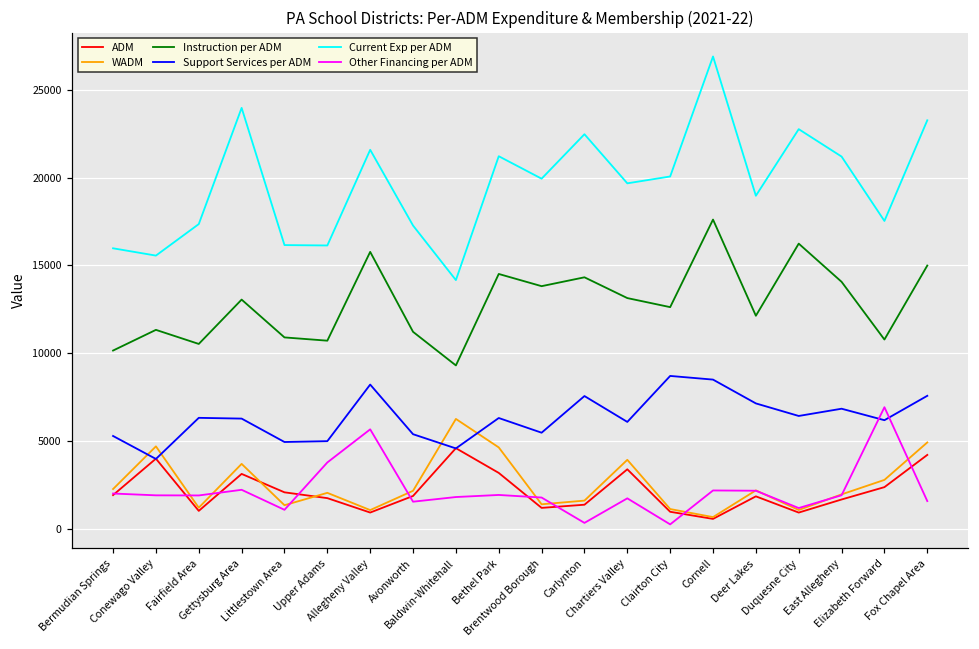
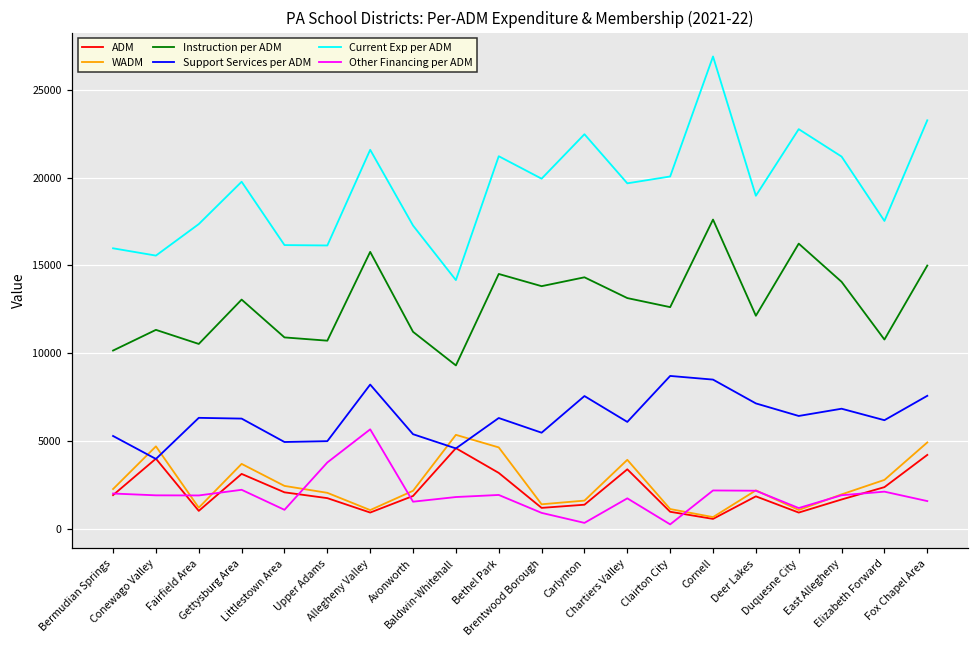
  {
    "ADM": {
      "Fairfield Area": 1000,
      "Gettysburg Area": 3100,
      "Littlestown Area": 2100,
      "Upper Adams": 1800,
      "Avonworth": 1900,
      "Bethel Park": 3200,
      "Brentwood Borough": 1200,
      "Carlynton": 1400,
      "Chartiers Valley": 3400,
      "Deer Lakes": 1900,
      "East Allegheny": 1700,
      "Elizabeth Forward": 2400,
      "Fox Chapel Area": 4200
    },
    "WADM": {
      "Bermudian Springs": 2300,
      "Conewago Valley": 4700,
      "Fairfield Area": 1200,
      "Gettysburg Area": 3700,
-     "Littlestown Area": 1300,
+     "Littlestown Area": 2400,
      "Upper Adams": 2100,
      "Avonworth": 2200,
-     "Baldwin-Whitehall": 6300,
+     "Baldwin-Whitehall": 5400,
      "Bethel Park": 4600,
      "Brentwood Borough": 1400,
      "Carlynton": 1600,
      "Chartiers Valley": 3900,
      "Elizabeth Forward": 2800,
      "Fox Chapel Area": 4900
    },
    "Instruction per ADM": {
      "Bermudian Springs": 10200,
      "Conewago Valley": 11300,
      "Fairfield Area": 10500,
      "Gettysburg Area": 13100,
      "Littlestown Area": 10900,
      "Upper Adams": 10700,
      "Allegheny Valley": 15800,
      "Avonworth": 11200,
      "Baldwin-Whitehall": 9300,
      "Bethel Park": 14500,
      "Brentwood Borough": 13800,
      "Carlynton": 14300,
      "Chartiers Valley": 13100,
      "Clairton City": 12600,
      "Cornell": 17600,
      "Deer Lakes": 12100,
      "Duquesne City": 16200,
      "East Allegheny": 14100,
      "Elizabeth Forward": 10800,
      "Fox Chapel Area": 15000
    },
    "Support Services per ADM": {
      "Bermudian Springs": 5300,
      "Fairfield Area": 6300,
      "Gettysburg Area": 6300,
      "Littlestown Area": 4900,
      "Upper Adams": 5000,
      "Allegheny Valley": 8200,
      "Avonworth": 5400,
      "Bethel Park": 6300,
      "Brentwood Borough": 5500,
      "Carlynton": 7600,
      "Chartiers Valley": 6100,
      "Clairton City": 8700,
      "Cornell": 8500,
      "Deer Lakes": 7100,
      "Duquesne City": 6400,
      "East Allegheny": 6800,
      "Elizabeth Forward": 6200,
      "Fox Chapel Area": 7600
    },
    "Current Exp per ADM": {
      "Bermudian Springs": 16000,
      "Conewago Valley": 15600,
      "Fairfield Area": 17400,
-     "Gettysburg Area": 24000,
+     "Gettysburg Area": 19800,
      "Littlestown Area": 16200,
      "Upper Adams": 16100,
      "Allegheny Valley": 21600,
      "Avonworth": 17300,
      "Baldwin-Whitehall": 14200,
      "Bethel Park": 21200,
      "Brentwood Borough": 19900,
      "Carlynton": 22500,
      "Chartiers Valley": 19700,
      "Clairton City": 20100,
      "Cornell": 26900,
      "Deer Lakes": 19000,
      "Duquesne City": 22800,
      "East Allegheny": 21200,
      "Elizabeth Forward": 17500,
      "Fox Chapel Area": 23300
    },
    "Other Financing per ADM": {
      "Conewago Valley": 1900,
      "Fairfield Area": 1900,
      "Gettysburg Area": 2200,
      "Littlestown Area": 1100,
      "Upper Adams": 3800,
      "Allegheny Valley": 5700,
      "Avonworth": 1500,
      "Baldwin-Whitehall": 1800,
      "Bethel Park": 1900,
-     "Brentwood Borough": 1800,
+     "Brentwood Borough": 900,
      "Carlynton": 300,
      "Chartiers Valley": 1700,
      "Clairton City": 300,
      "Cornell": 2200,
-     "Elizabeth Forward": 6900,
+     "Elizabeth Forward": 2100,
      "Fox Chapel Area": 1600
    }
  }
